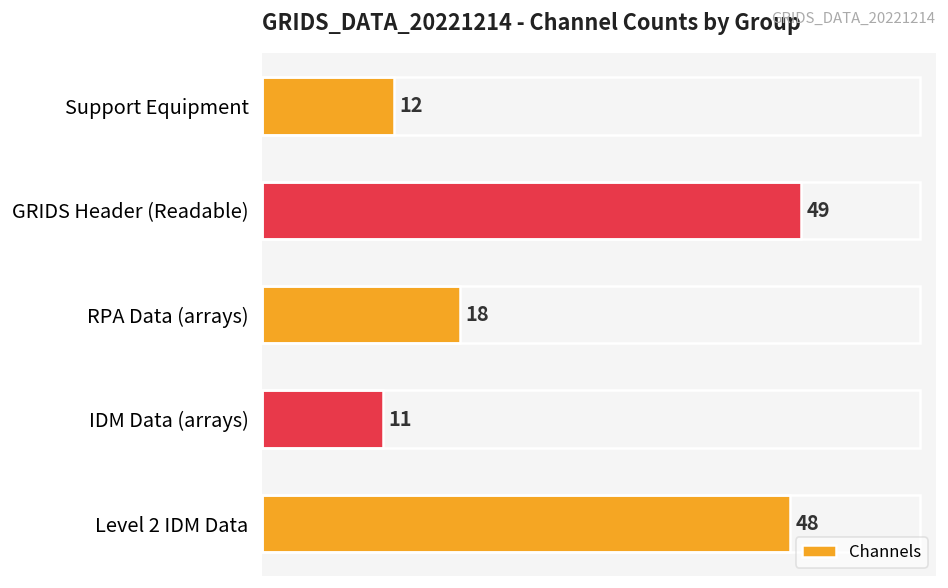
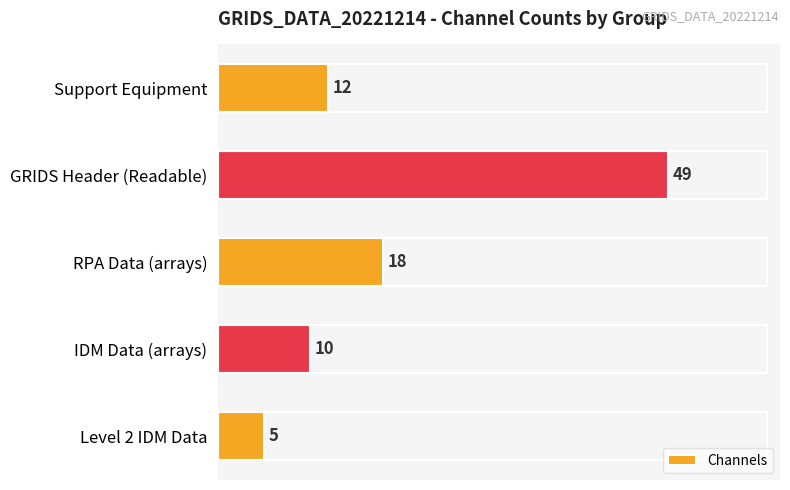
  {
    "Support Equipment": 12,
    "GRIDS Header (Readable)": 49,
    "RPA Data (arrays)": 18,
-   "IDM Data (arrays)": 11,
-   "Level 2 IDM Data": 48
+   "IDM Data (arrays)": 10,
+   "Level 2 IDM Data": 5
  }
